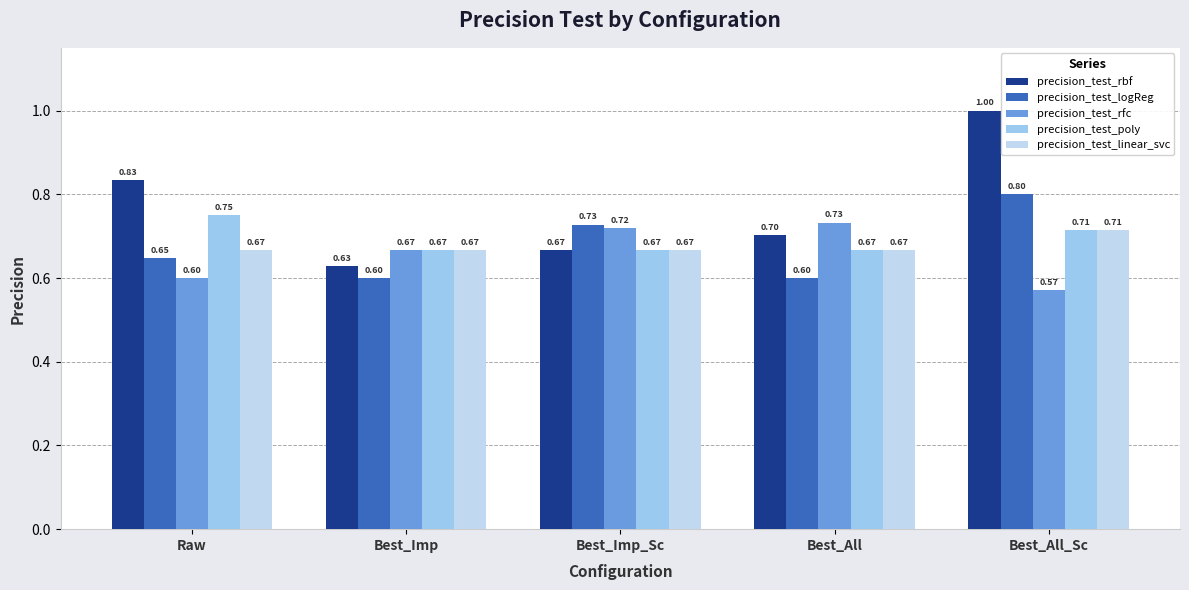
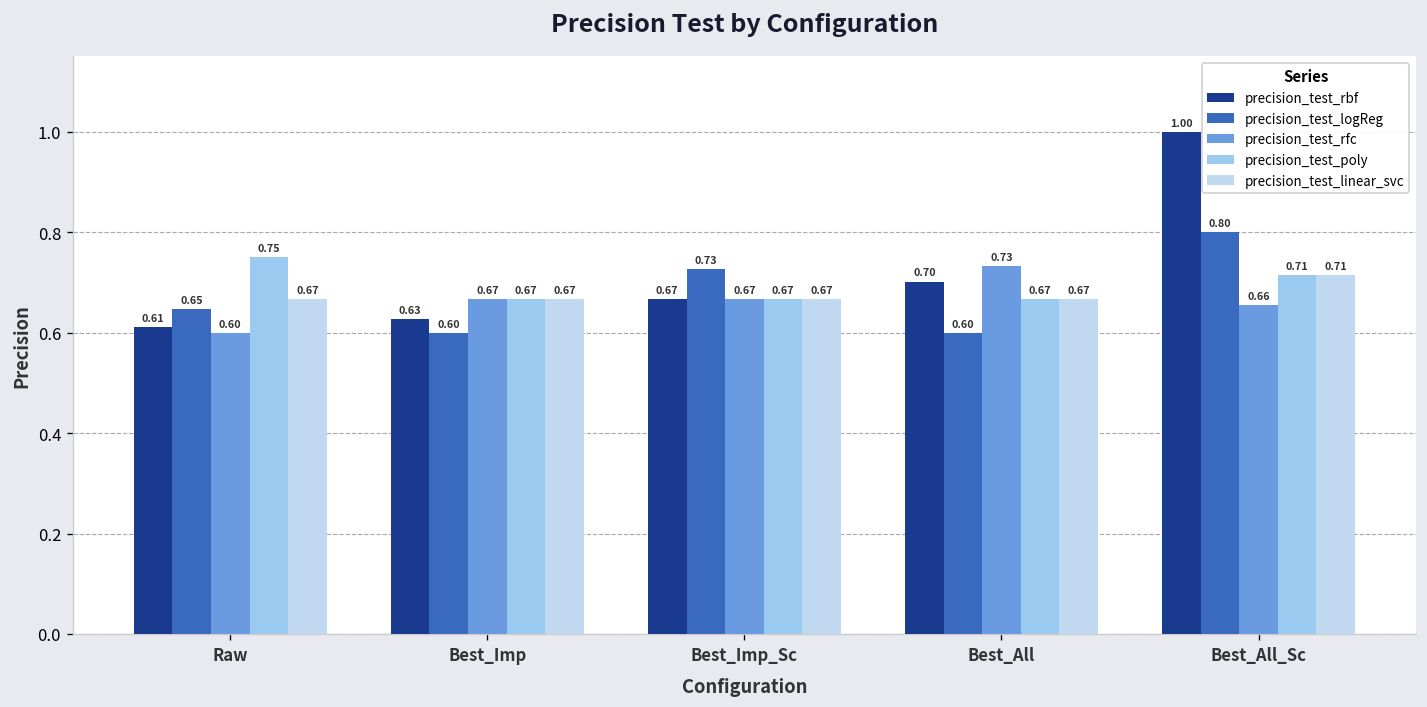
  {
    "precision_test_rbf": {
-     "Raw": 0.83,
+     "Raw": 0.61,
      "Best_Imp": 0.63,
      "Best_Imp_Sc": 0.67,
      "Best_All": 0.70,
      "Best_All_Sc": 1.00
    },
    "precision_test_logReg": {
      "Raw": 0.65,
      "Best_Imp": 0.60,
      "Best_Imp_Sc": 0.73,
      "Best_All": 0.60,
      "Best_All_Sc": 0.80
    },
    "precision_test_rfc": {
      "Raw": 0.60,
      "Best_Imp": 0.67,
-     "Best_Imp_Sc": 0.72,
+     "Best_Imp_Sc": 0.67,
      "Best_All": 0.73,
-     "Best_All_Sc": 0.57
+     "Best_All_Sc": 0.66
    }
  }
